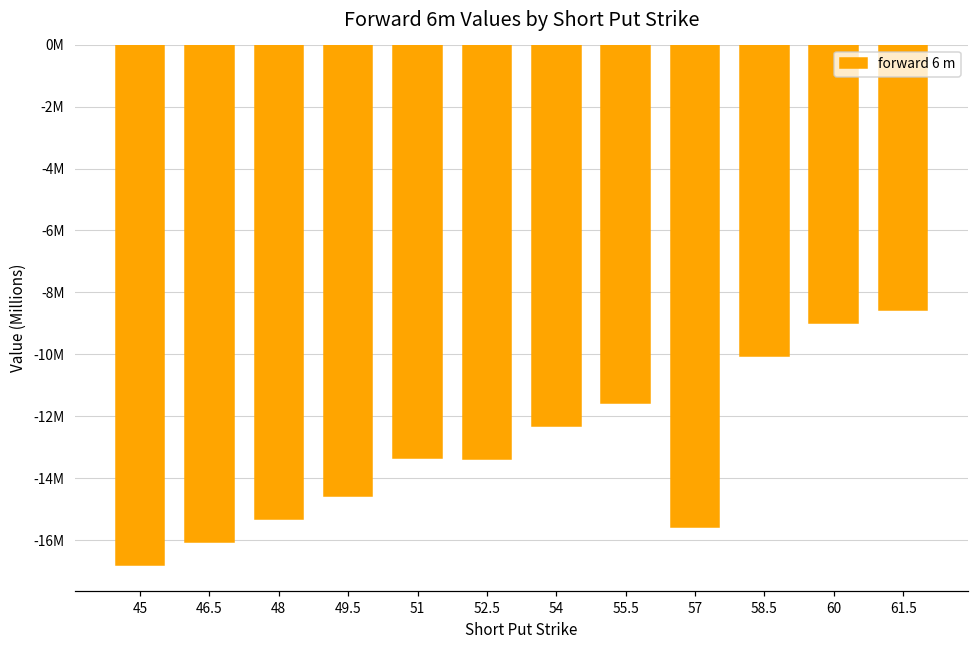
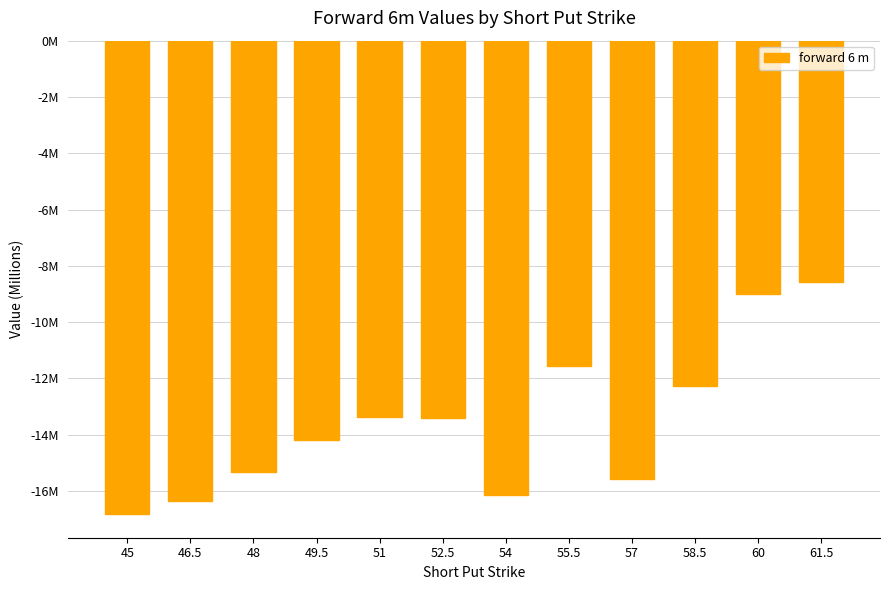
  {
    "45": -16800000,
-   "46.5": -16100000,
+   "46.5": -16400000,
    "48": -15300000,
-   "49.5": -14600000,
+   "49.5": -14200000,
    "51": -13400000,
    "52.5": -13400000,
-   "54": -12300000,
+   "54": -16200000,
    "55.5": -11600000,
    "57": -15600000,
-   "58.5": -10100000,
+   "58.5": -12300000,
    "60": -9000000,
    "61.5": -8600000
  }
